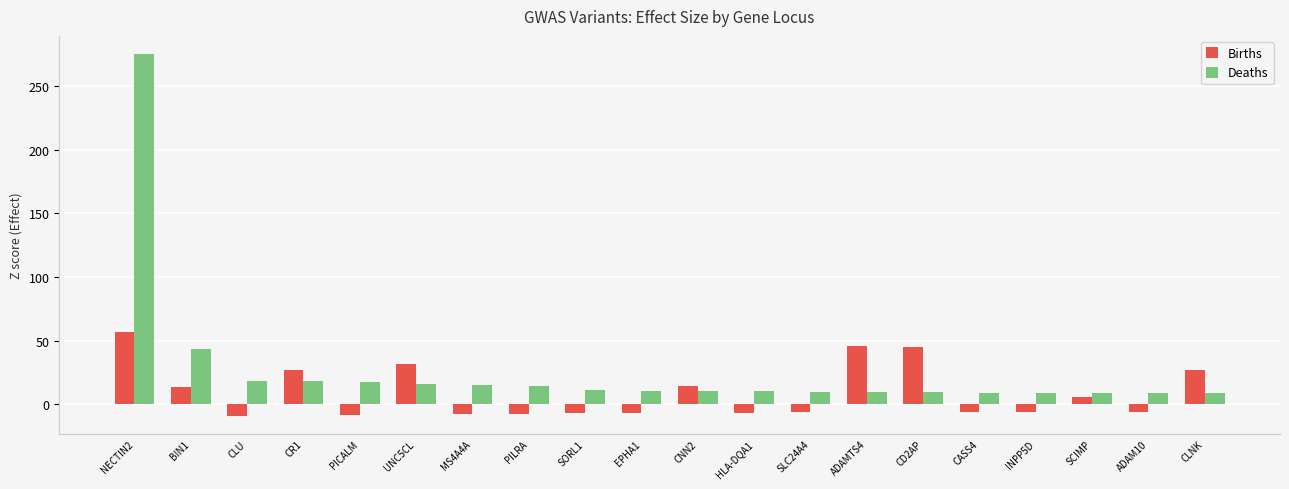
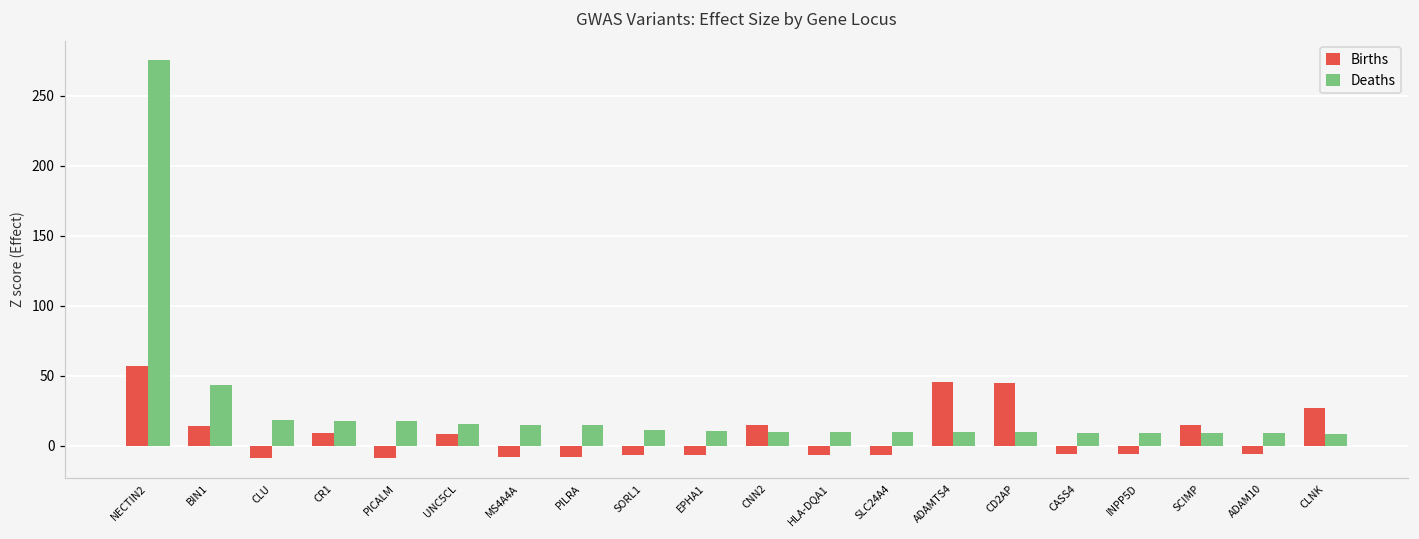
  {
    "Births": {
      "NECTIN2": 57,
      "BIN1": 14,
      "CLU": -9,
-     "CR1": 27,
+     "CR1": 9,
      "PICALM": -9,
-     "UNC5CL": 31,
+     "UNC5CL": 8,
      "MS4A4A": -8,
      "PILRA": -8,
      "SORL1": -7,
      "EPHA1": -7,
      "CNN2": 15,
      "HLA-DQA1": -6,
      "SLC24A4": -6,
      "ADAMTS4": 46,
      "CD2AP": 45,
      "CASS4": -6,
      "INPP5D": -6,
-     "SCIMP": 6,
+     "SCIMP": 15,
      "ADAM10": -6,
      "CLNK": 27
    },
    "Deaths": {
      "NECTIN2": 275,
      "BIN1": 43,
      "CLU": 19,
      "CR1": 18,
      "PICALM": 18,
      "UNC5CL": 16,
      "MS4A4A": 15,
      "PILRA": 15,
      "SORL1": 11,
      "EPHA1": 10,
      "CNN2": 10,
      "HLA-DQA1": 10,
      "SLC24A4": 10,
      "ADAMTS4": 10,
      "CD2AP": 10,
      "CASS4": 9,
      "INPP5D": 9,
      "SCIMP": 9,
      "ADAM10": 9,
      "CLNK": 9
    }
  }
